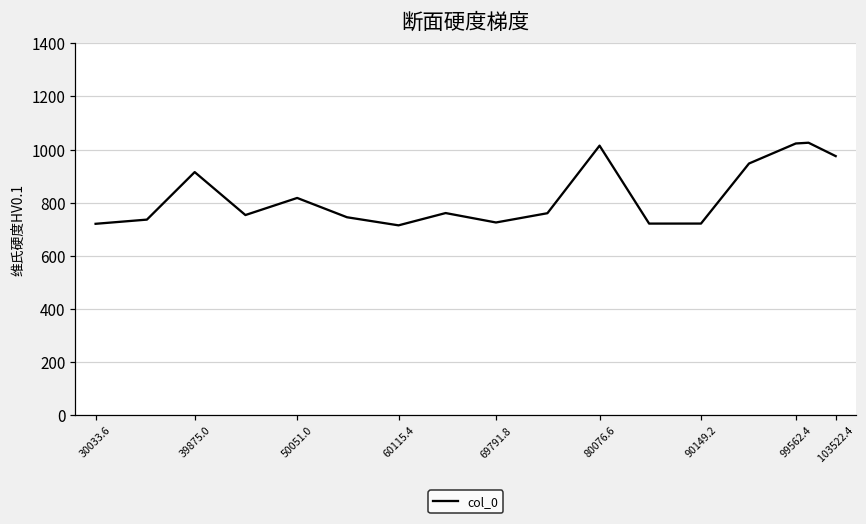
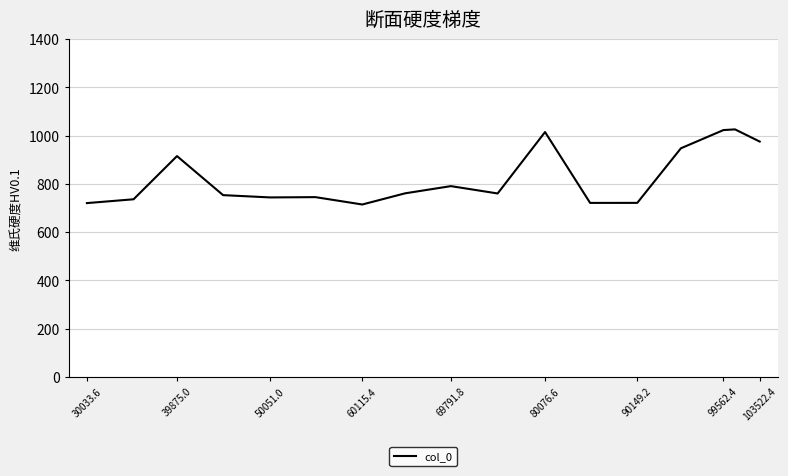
  {
    "30033.6": 720,
    "39875.0": 920,
-   "50051.0": 820,
+   "50051.0": 740,
    "60115.4": 710,
-   "69791.8": 730,
+   "69791.8": 790,
    "80076.6": 1010,
    "90149.2": 720,
    "99562.4": 1020,
    "103522.4": 980
  }
